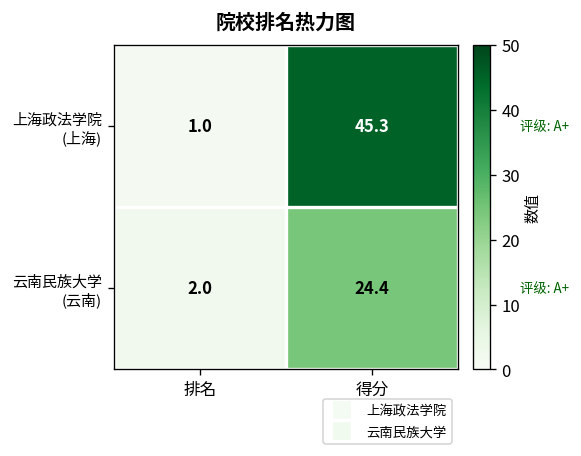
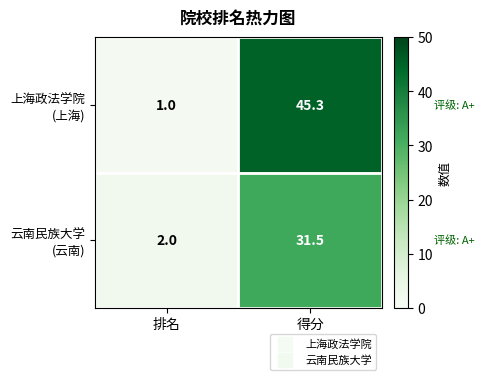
  {
    "上海政法学院 (上海)": {
      "排名": 1.0,
      "得分": 45.3
    },
    "云南民族大学 (云南)": {
      "排名": 2.0,
-     "得分": 24.4
+     "得分": 31.5
    }
  }
